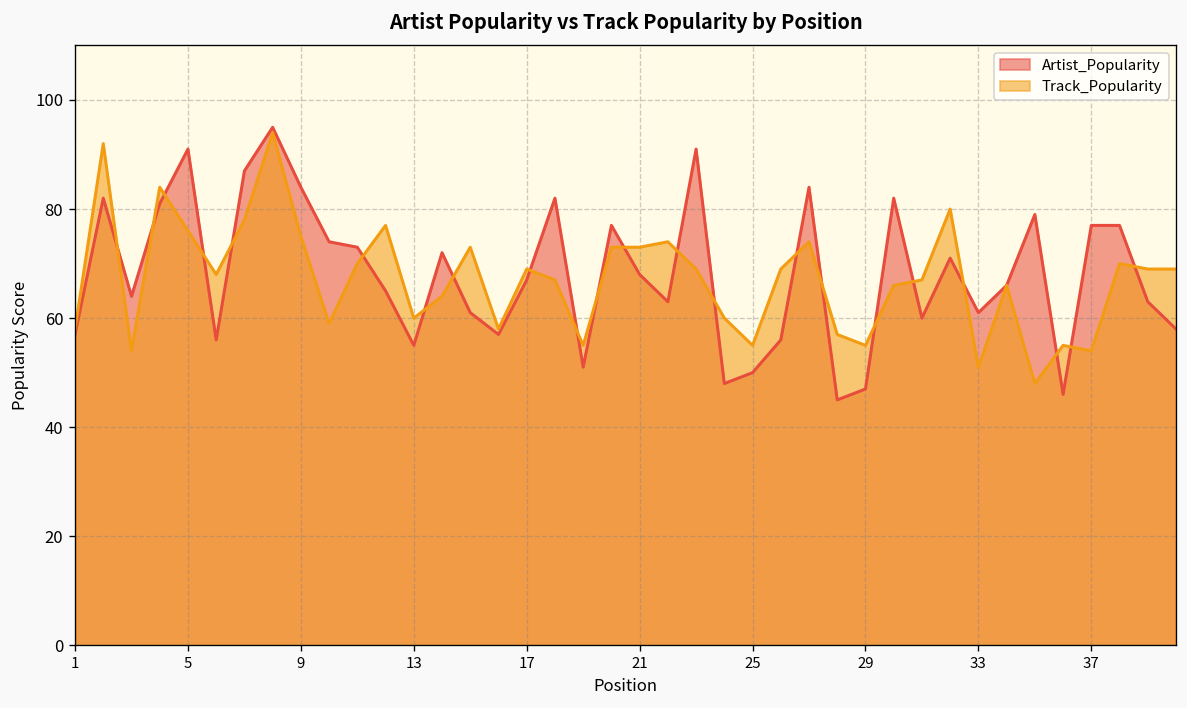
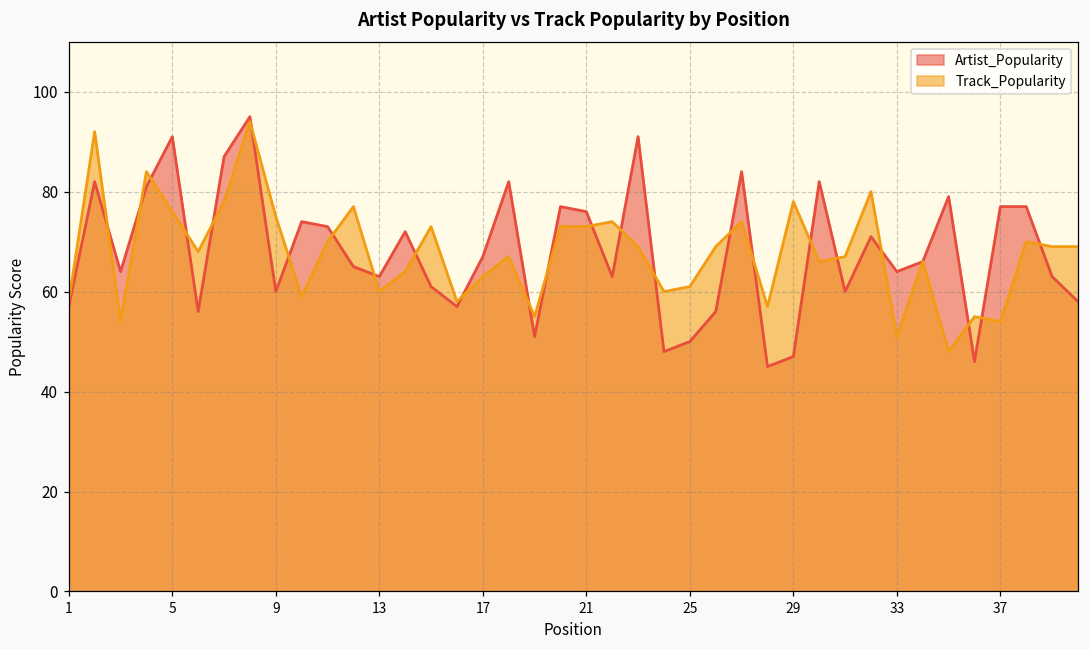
  {
    "Artist_Popularity": {
      "1": 57,
      "5": 91,
-     "9": 84,
-     "13": 55,
+     "9": 60,
+     "13": 63,
      "17": 67,
-     "21": 68,
+     "21": 76,
      "25": 50,
      "29": 47,
-     "33": 61,
+     "33": 64,
      "37": 77
    },
    "Track_Popularity": {
      "1": 58,
      "5": 76,
      "9": 75,
      "13": 60,
-     "17": 69,
+     "17": 63,
      "21": 73,
-     "25": 55,
-     "29": 55,
+     "25": 61,
+     "29": 78,
      "33": 51,
      "37": 54
    }
  }
